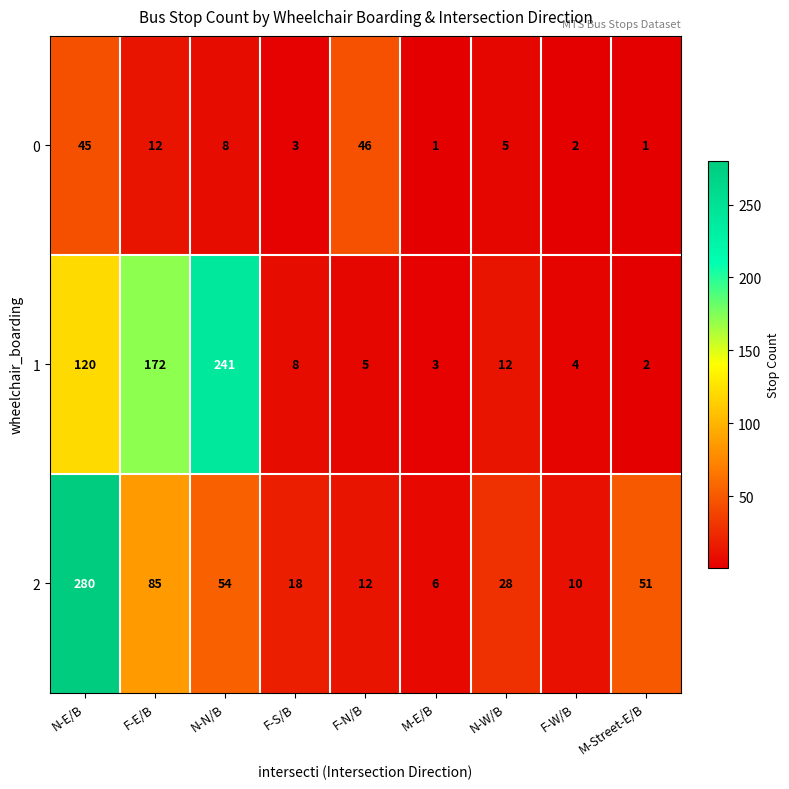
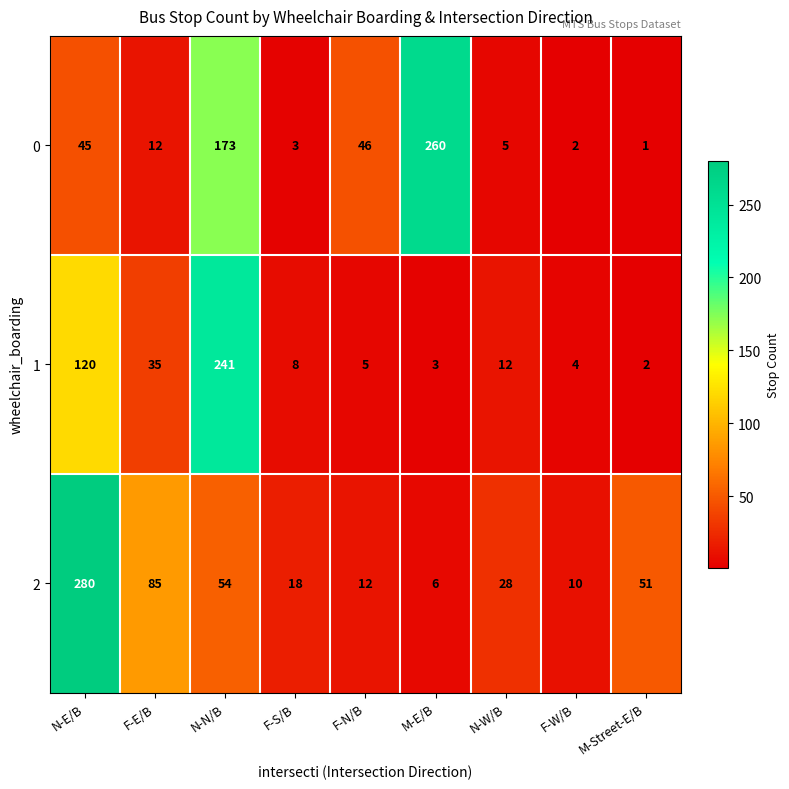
  {
    "0": {
      "N-E/B": 45,
      "F-E/B": 12,
-     "N-N/B": 8,
+     "N-N/B": 173,
      "F-S/B": 3,
      "F-N/B": 46,
-     "M-E/B": 1,
+     "M-E/B": 260,
      "N-W/B": 5,
      "F-W/B": 2,
      "M-Street-E/B": 1
    },
    "1": {
      "N-E/B": 120,
-     "F-E/B": 172,
+     "F-E/B": 35,
      "N-N/B": 241,
      "F-S/B": 8,
      "F-N/B": 5,
      "M-E/B": 3,
      "N-W/B": 12,
      "F-W/B": 4,
      "M-Street-E/B": 2
    },
    "2": {
      "N-E/B": 280,
      "F-E/B": 85,
      "N-N/B": 54,
      "F-S/B": 18,
      "F-N/B": 12,
      "M-E/B": 6,
      "N-W/B": 28,
      "F-W/B": 10,
      "M-Street-E/B": 51
    }
  }
